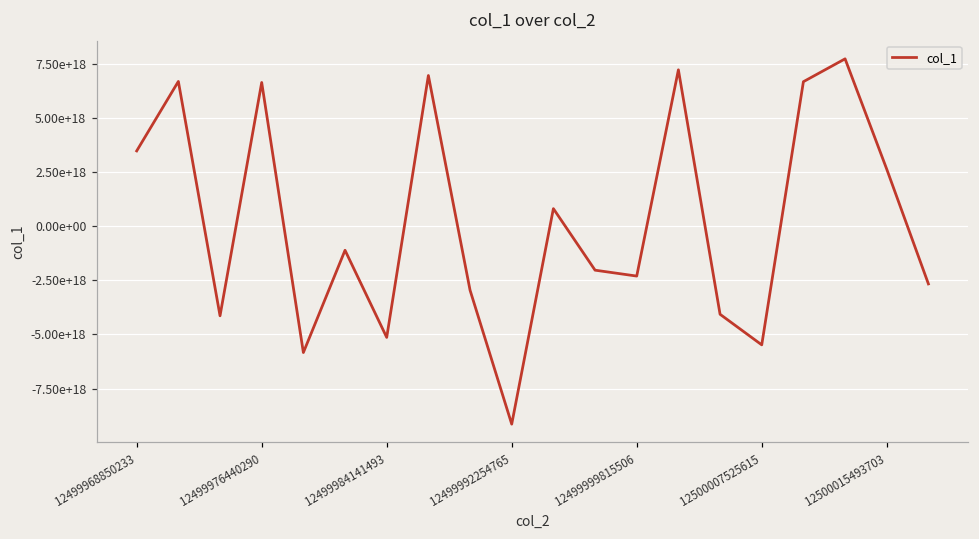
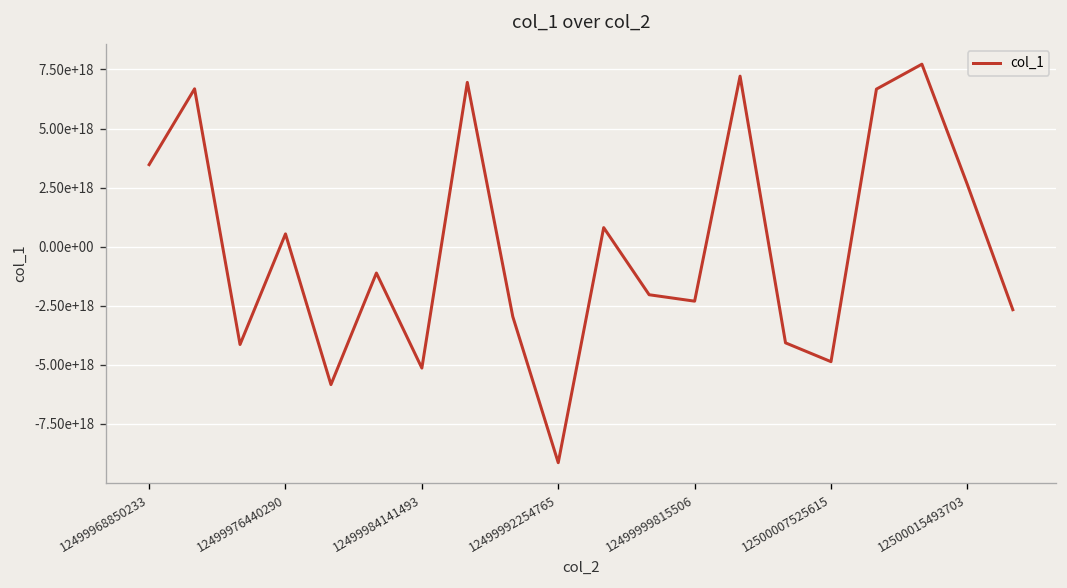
  {
    "12499968850233": 3500000000000000000,
-   "12499976440290": 6600000000000000000,
+   "12499976440290": 500000000000000000,
    "12499984141493": -5100000000000000000,
    "12499992254765": -9100000000000000000,
    "12499999815506": -2300000000000000000,
-   "12500007525615": -5500000000000000000,
+   "12500007525615": -4900000000000000000,
    "12500015493703": 2600000000000000000
  }
